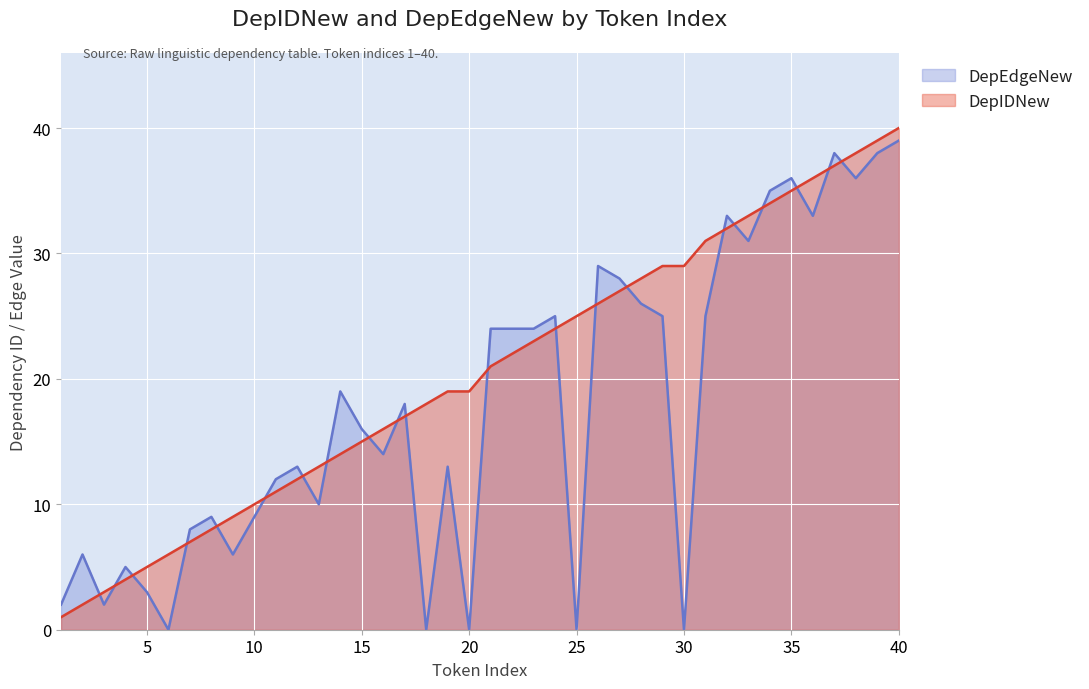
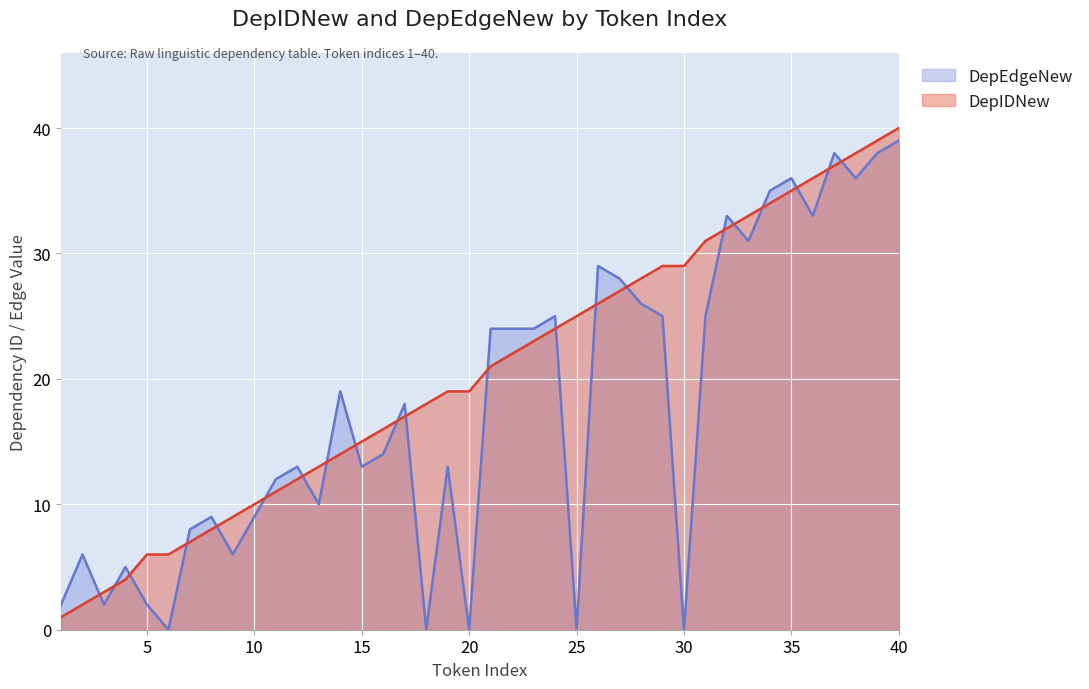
  {
    "DepEdgeNew": {
-     "5": 3,
+     "5": 2,
      "10": 9,
-     "15": 16,
+     "15": 13,
      "20": 0,
      "25": 0,
      "30": 0,
      "35": 36,
      "40": 39
    },
    "DepIDNew": {
-     "5": 5,
+     "5": 6,
      "10": 10,
      "15": 15,
      "20": 19,
      "25": 25,
      "30": 29,
      "35": 35,
      "40": 40
    }
  }
